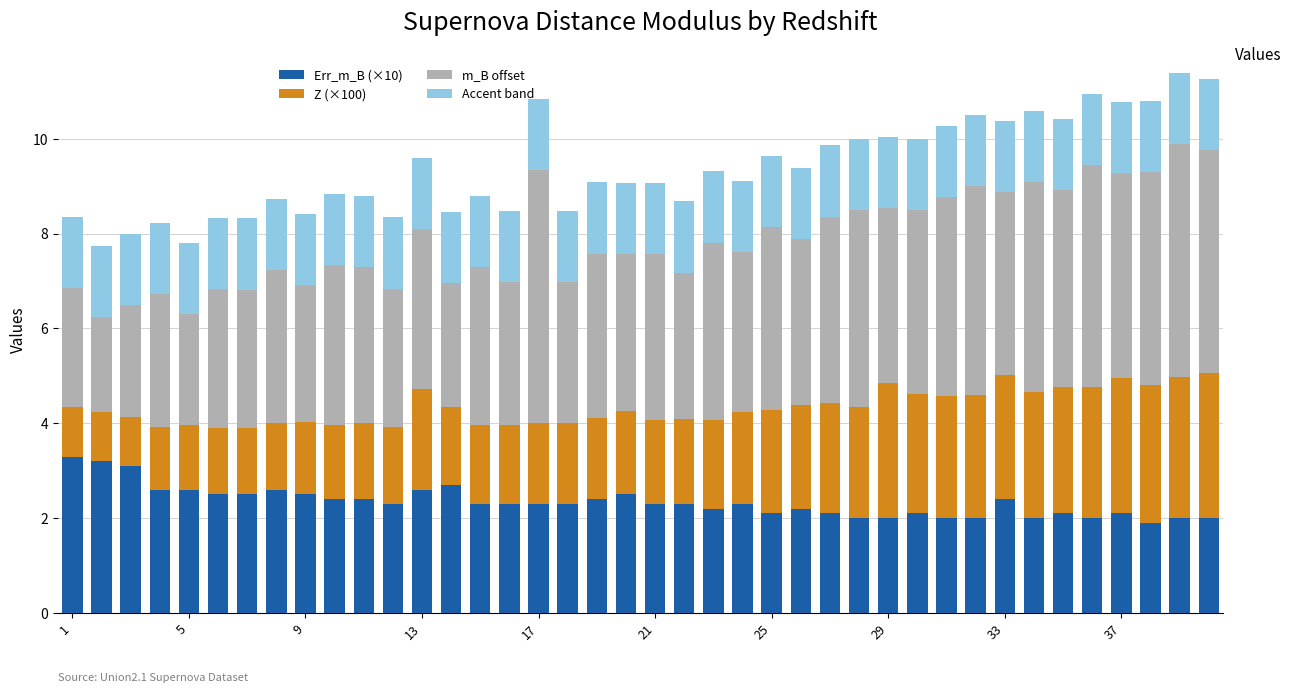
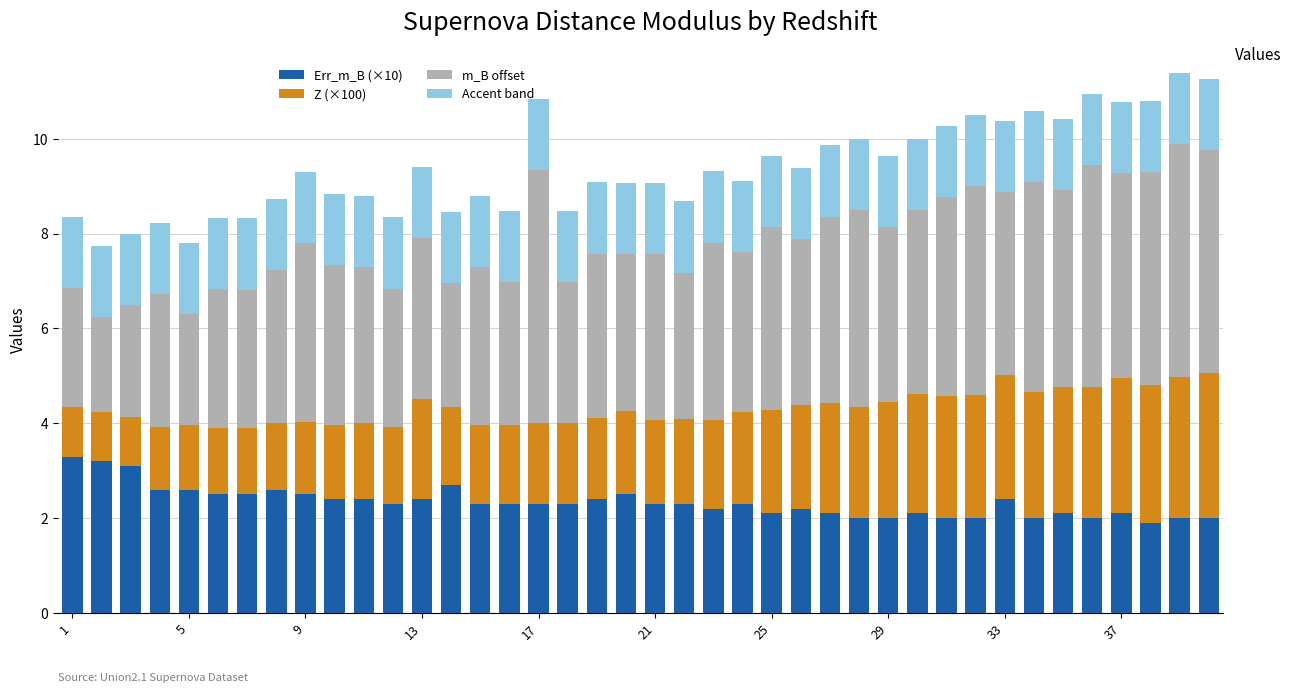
  {
    "Err_m_B (×10)": {
      "1": 3.3,
      "5": 2.6,
      "9": 2.5,
-     "13": 2.6,
+     "13": 2.4,
      "17": 2.3,
      "21": 2.3,
      "25": 2.1,
      "29": 2.0,
      "33": 2.4,
      "37": 2.1
    },
    "Z (×100)": {
      "1": 1.0,
      "5": 1.4,
      "9": 1.5,
      "13": 2.1,
      "17": 1.7,
      "21": 1.8,
      "25": 2.2,
-     "29": 2.9,
+     "29": 2.4,
      "33": 2.6,
      "37": 2.9
    },
    "m_B offset": {
      "1": 2.5,
      "5": 2.4,
-     "9": 2.9,
+     "9": 3.8,
      "13": 3.4,
      "17": 5.3,
      "21": 3.5,
      "25": 3.9,
      "29": 3.7,
      "33": 3.9,
      "37": 4.3
    },
    "Accent band": {
      "1": 1.5,
      "5": 1.5,
      "9": 1.5,
      "13": 1.5,
      "17": 1.5,
      "21": 1.5,
      "25": 1.5,
      "29": 1.5,
      "33": 1.5,
      "37": 1.5
    }
  }
